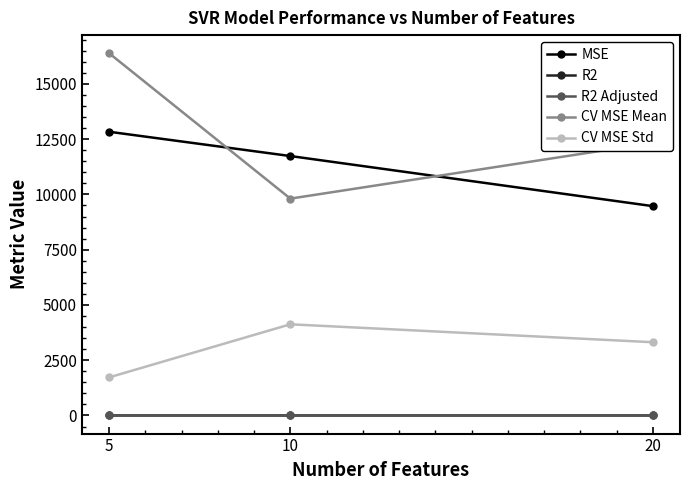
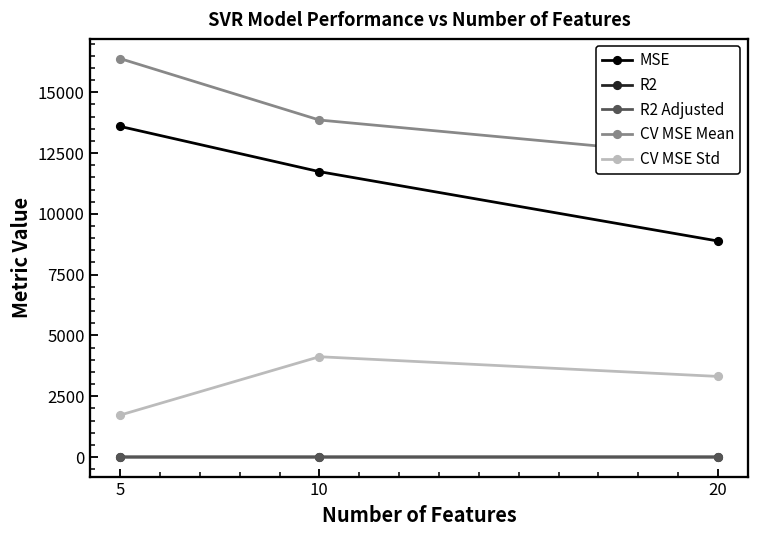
  {
    "MSE": {
-     "5": 12800,
+     "5": 13600,
      "10": 11700,
-     "20": 9500
+     "20": 8900
    },
    "R2 Adjusted": {
      "5": 0,
      "10": 0,
      "20": 0
    },
    "CV MSE Mean": {
      "5": 16400,
-     "10": 9800
+     "10": 13900
    },
    "CV MSE Std": {
      "5": 1700,
      "10": 4100,
      "20": 3300
    }
  }
